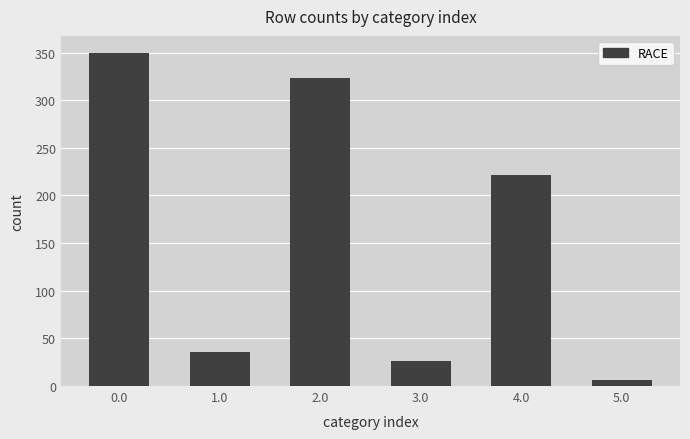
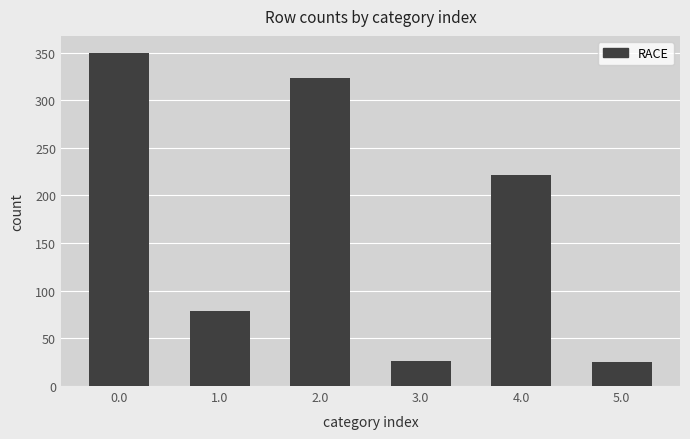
  {
    "0.0": 350,
-   "1.0": 40,
+   "1.0": 80,
    "2.0": 320,
    "3.0": 30,
    "4.0": 220,
-   "5.0": 10
+   "5.0": 30
  }
